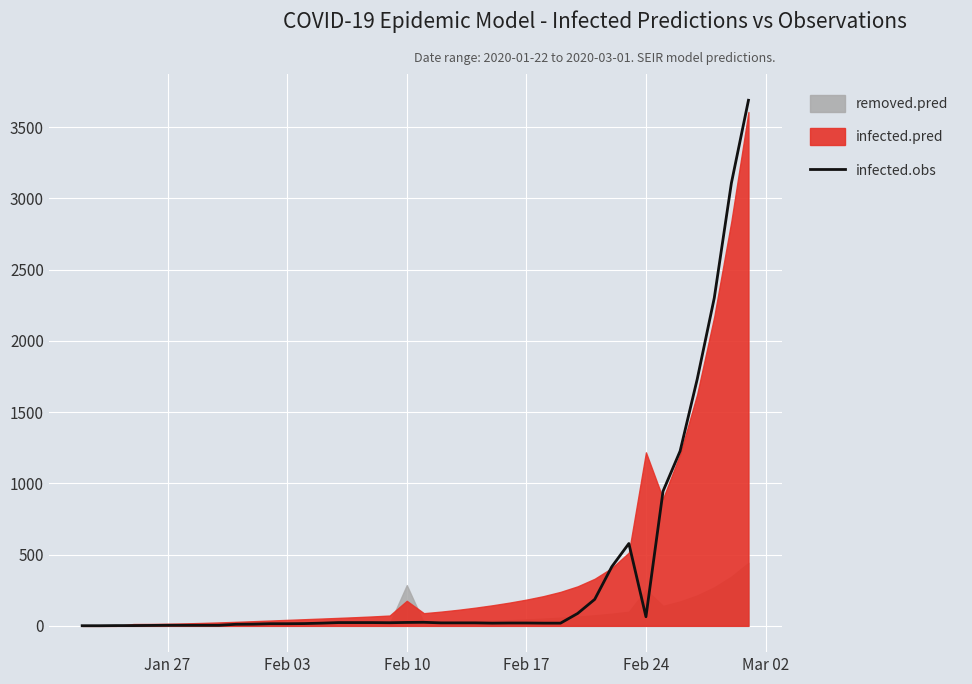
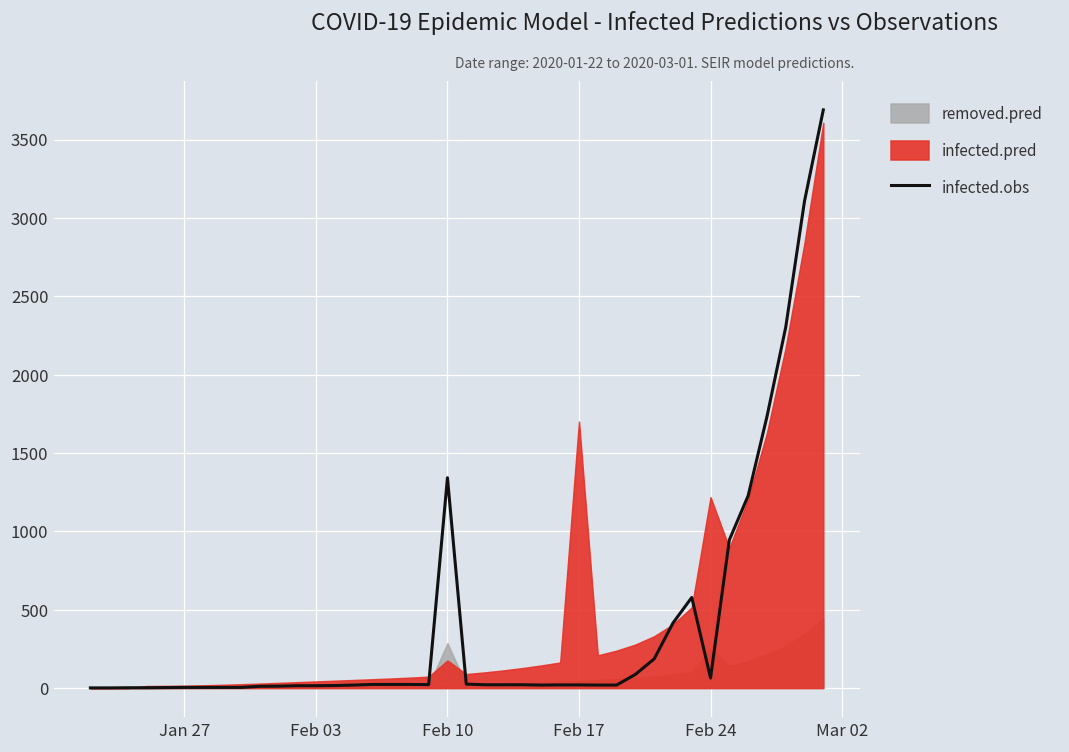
  {
    "infected.obs": {
-     "Feb 10": 20,
+     "Feb 10": 1340,
      "Feb 17": 20,
      "Feb 24": 60
    },
    "removed.pred": {
      "Feb 10": 290,
      "Feb 17": 50,
      "Feb 24": 250
    },
    "infected.pred": {
      "Feb 03": 40,
      "Feb 10": 180,
-     "Feb 17": 180,
+     "Feb 17": 1700,
      "Feb 24": 1220
    }
  }
